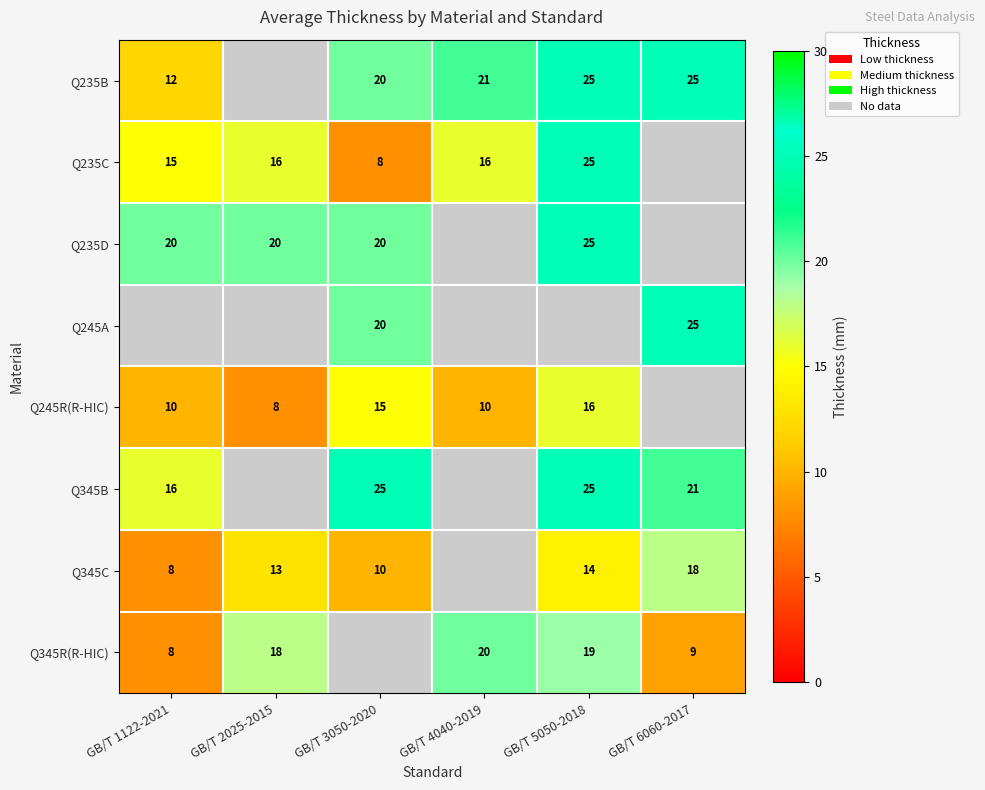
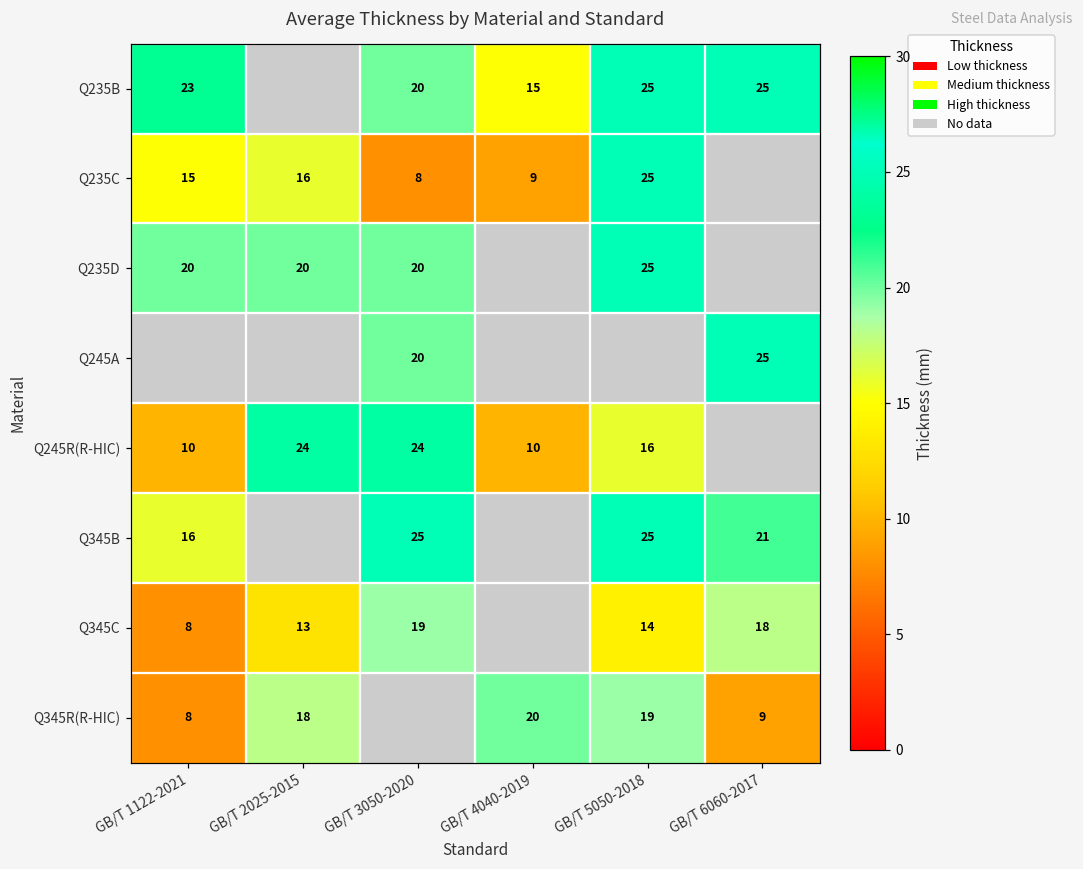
  {
    "Q235B": {
-     "GB/T 1122-2021": 12,
+     "GB/T 1122-2021": 23,
      "GB/T 3050-2020": 20,
-     "GB/T 4040-2019": 21,
+     "GB/T 4040-2019": 15,
      "GB/T 5050-2018": 25,
      "GB/T 6060-2017": 25
    },
    "Q235C": {
      "GB/T 1122-2021": 15,
      "GB/T 2025-2015": 16,
      "GB/T 3050-2020": 8,
-     "GB/T 4040-2019": 16,
+     "GB/T 4040-2019": 9,
      "GB/T 5050-2018": 25
    },
    "Q235D": {
      "GB/T 1122-2021": 20,
      "GB/T 2025-2015": 20,
      "GB/T 3050-2020": 20,
      "GB/T 5050-2018": 25
    },
    "Q245A": {
      "GB/T 3050-2020": 20,
      "GB/T 6060-2017": 25
    },
    "Q245R(R-HIC)": {
      "GB/T 1122-2021": 10,
-     "GB/T 2025-2015": 8,
-     "GB/T 3050-2020": 15,
+     "GB/T 2025-2015": 24,
+     "GB/T 3050-2020": 24,
      "GB/T 4040-2019": 10,
      "GB/T 5050-2018": 16
    },
    "Q345B": {
      "GB/T 1122-2021": 16,
      "GB/T 3050-2020": 25,
      "GB/T 5050-2018": 25,
      "GB/T 6060-2017": 21
    },
    "Q345C": {
      "GB/T 1122-2021": 8,
      "GB/T 2025-2015": 13,
-     "GB/T 3050-2020": 10,
+     "GB/T 3050-2020": 19,
      "GB/T 5050-2018": 14,
      "GB/T 6060-2017": 18
    },
    "Q345R(R-HIC)": {
      "GB/T 1122-2021": 8,
      "GB/T 2025-2015": 18,
      "GB/T 4040-2019": 20,
      "GB/T 5050-2018": 19,
      "GB/T 6060-2017": 9
    }
  }
